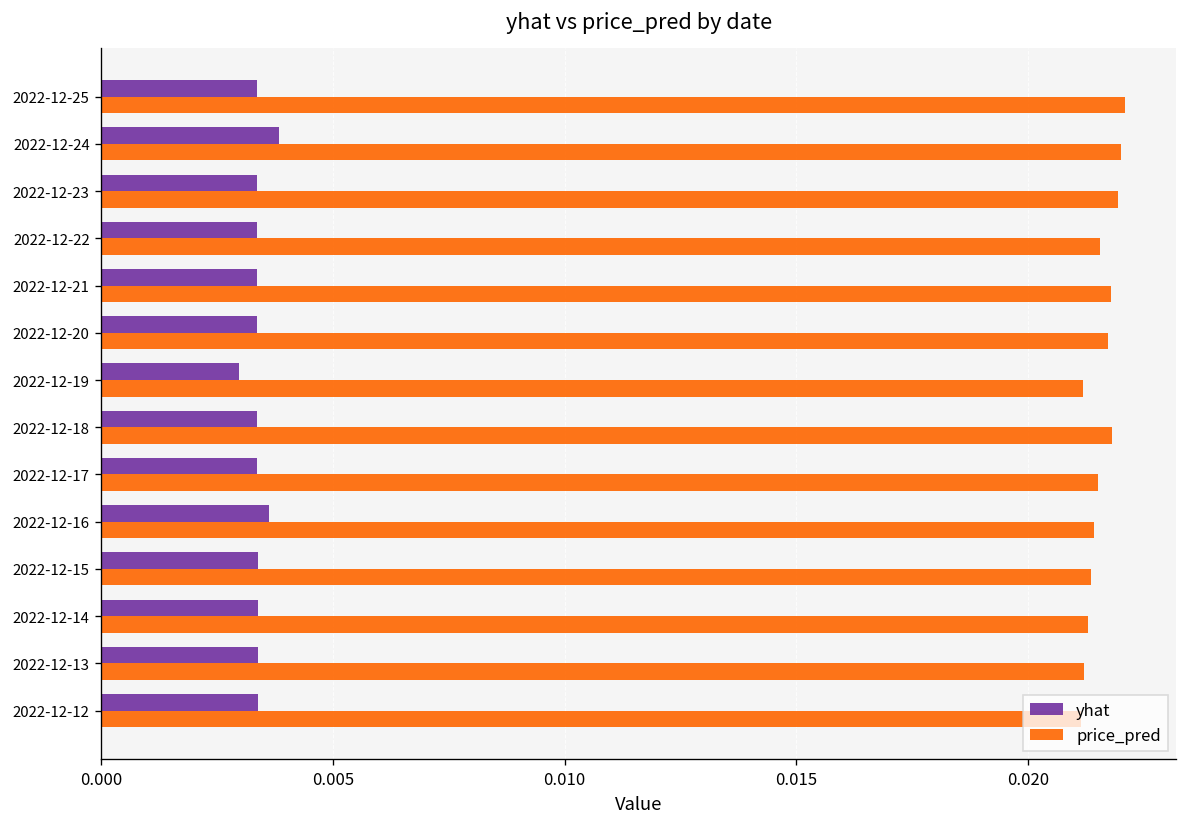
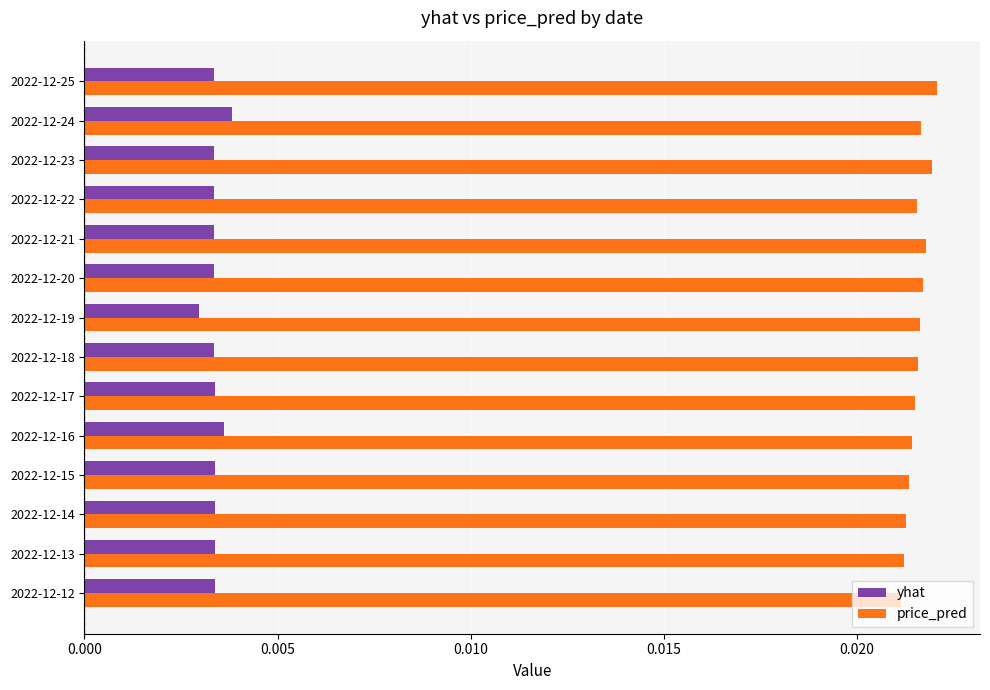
  {
    "yhat": {
      "2022-12-25": 0.0034,
      "2022-12-24": 0.0038,
      "2022-12-23": 0.0034,
      "2022-12-22": 0.0034,
      "2022-12-21": 0.0034,
      "2022-12-20": 0.0034,
      "2022-12-19": 0.0030,
      "2022-12-18": 0.0034,
      "2022-12-17": 0.0034,
      "2022-12-16": 0.0036,
      "2022-12-15": 0.0034,
      "2022-12-14": 0.0034,
      "2022-12-13": 0.0034,
      "2022-12-12": 0.0034
    },
    "price_pred": {
      "2022-12-25": 0.0221,
-     "2022-12-24": 0.0220,
+     "2022-12-24": 0.0217,
      "2022-12-23": 0.0219,
      "2022-12-22": 0.0215,
      "2022-12-21": 0.0218,
      "2022-12-20": 0.0217,
-     "2022-12-19": 0.0212,
-     "2022-12-18": 0.0218,
+     "2022-12-19": 0.0216,
+     "2022-12-18": 0.0216,
      "2022-12-17": 0.0215,
      "2022-12-16": 0.0214,
      "2022-12-15": 0.0214,
      "2022-12-14": 0.0213,
      "2022-12-13": 0.0212
    }
  }
